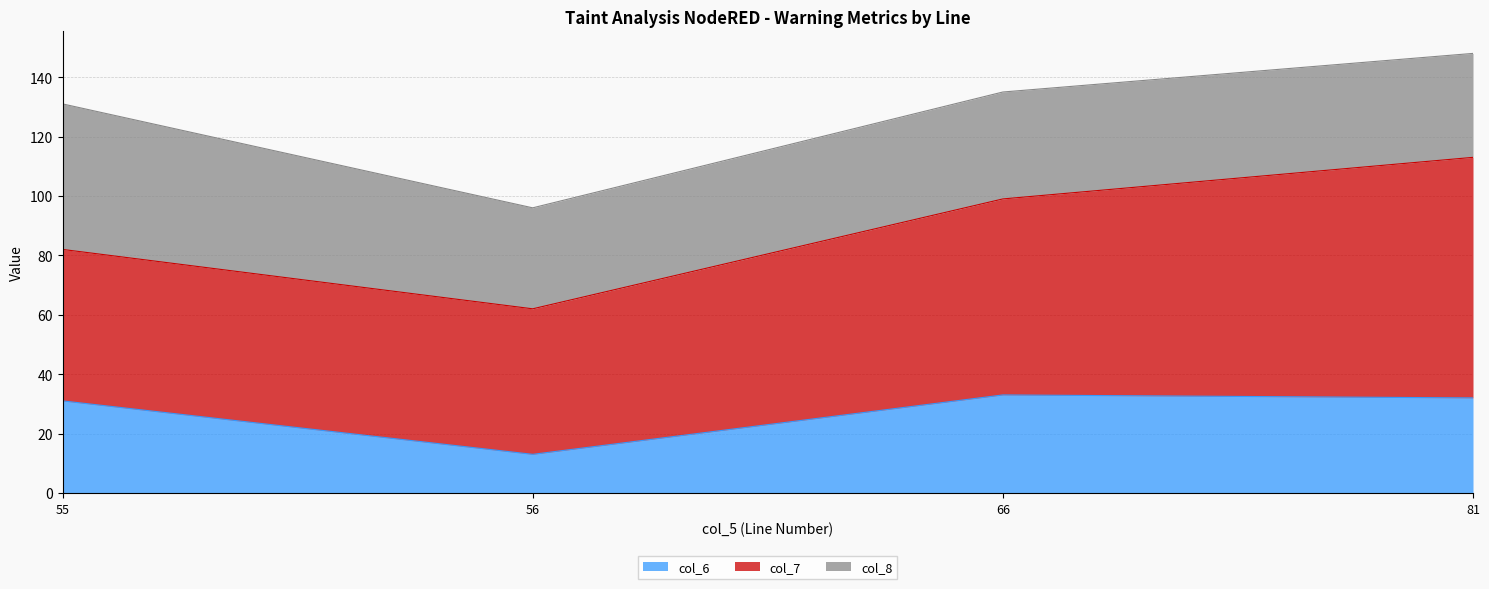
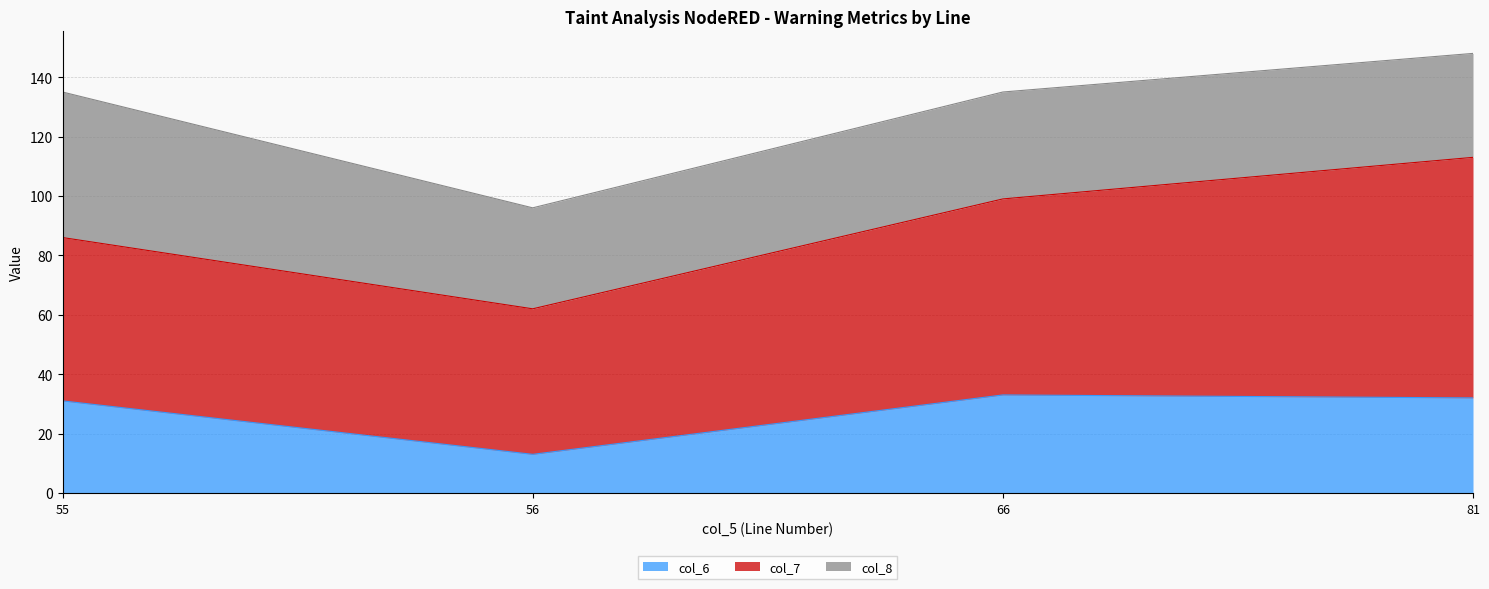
  {
    "col_6": {
      "55": 31,
      "56": 13,
      "66": 33,
      "81": 32
    },
    "col_7": {
-     "55": 51,
+     "55": 55,
      "56": 49,
      "66": 66,
      "81": 81
    },
    "col_8": {
      "55": 49,
      "56": 34,
      "66": 36,
      "81": 35
    }
  }
